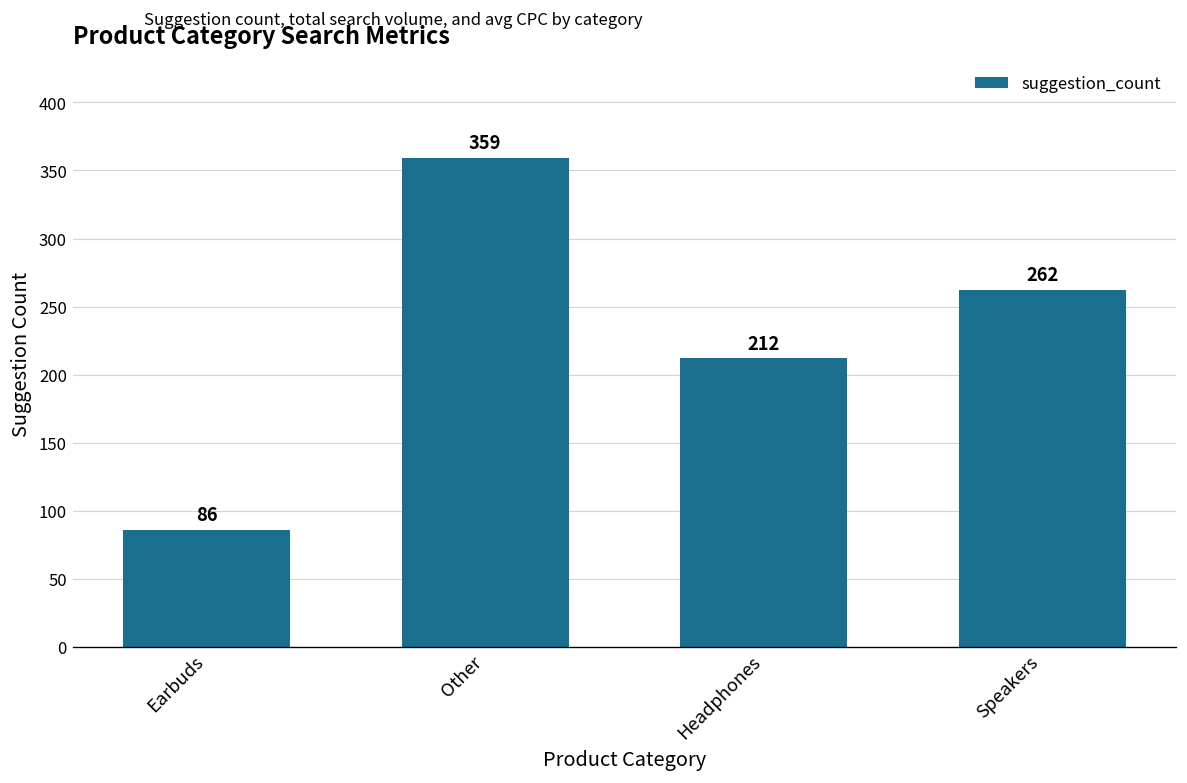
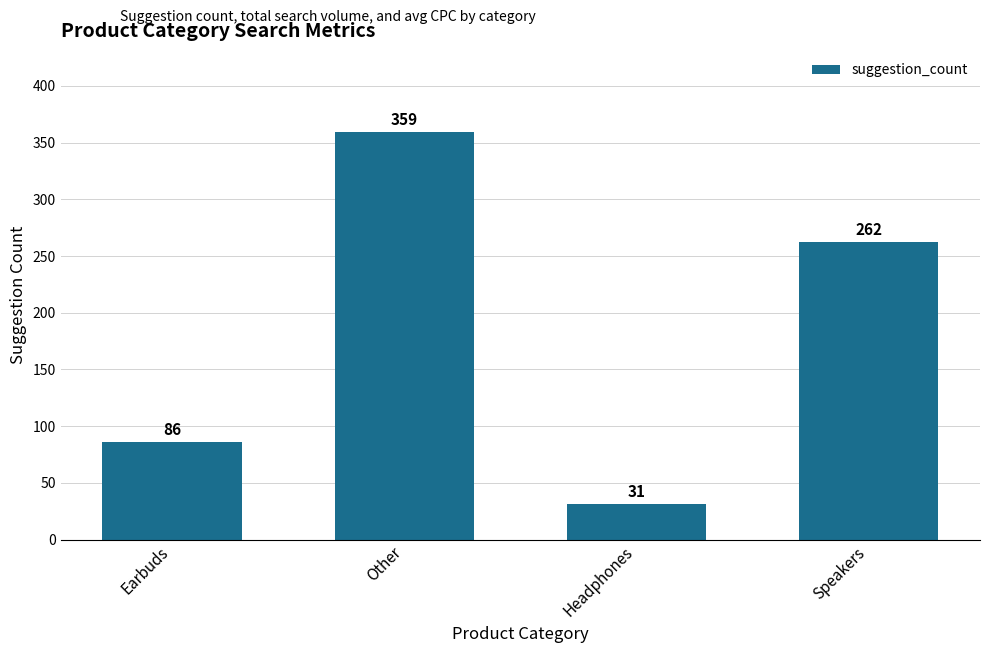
  {
    "Earbuds": 86,
    "Other": 359,
-   "Headphones": 212,
+   "Headphones": 31,
    "Speakers": 262
  }
